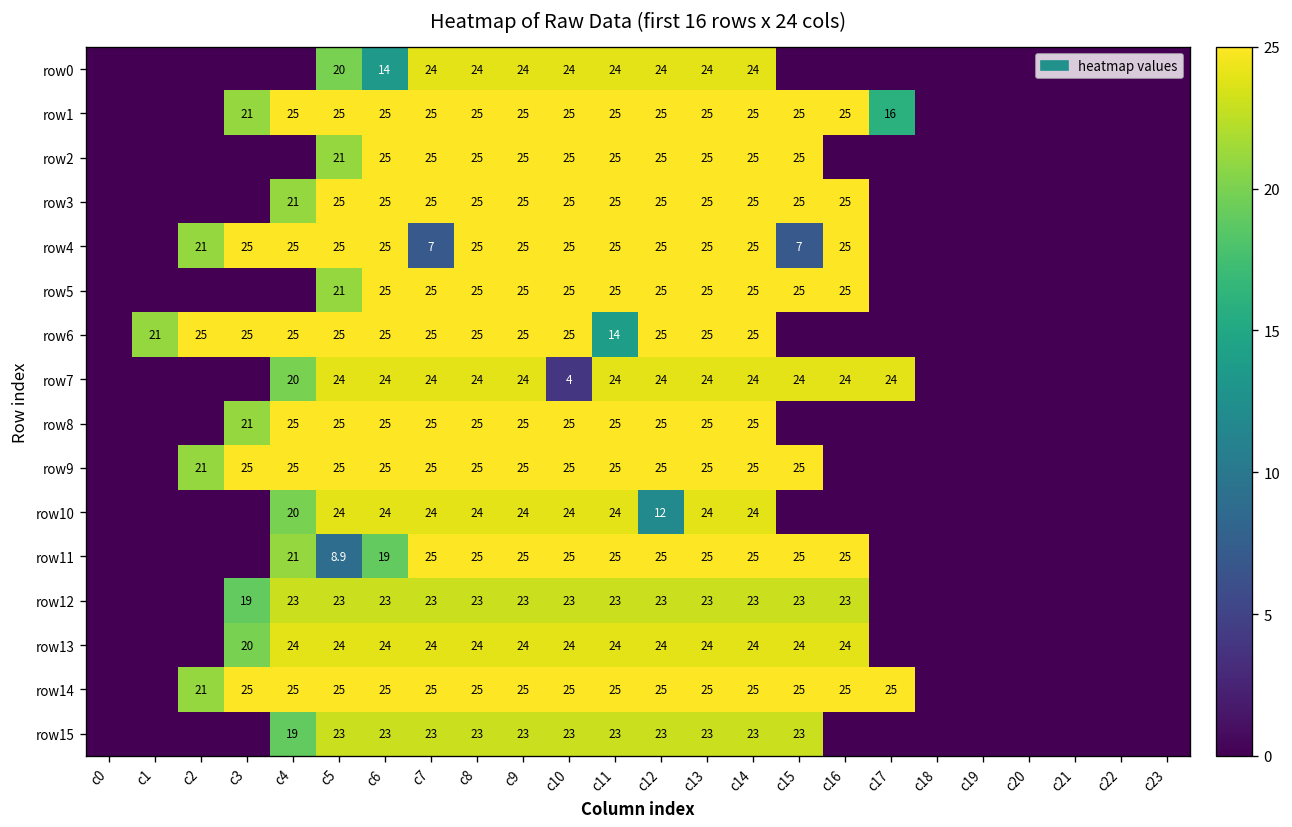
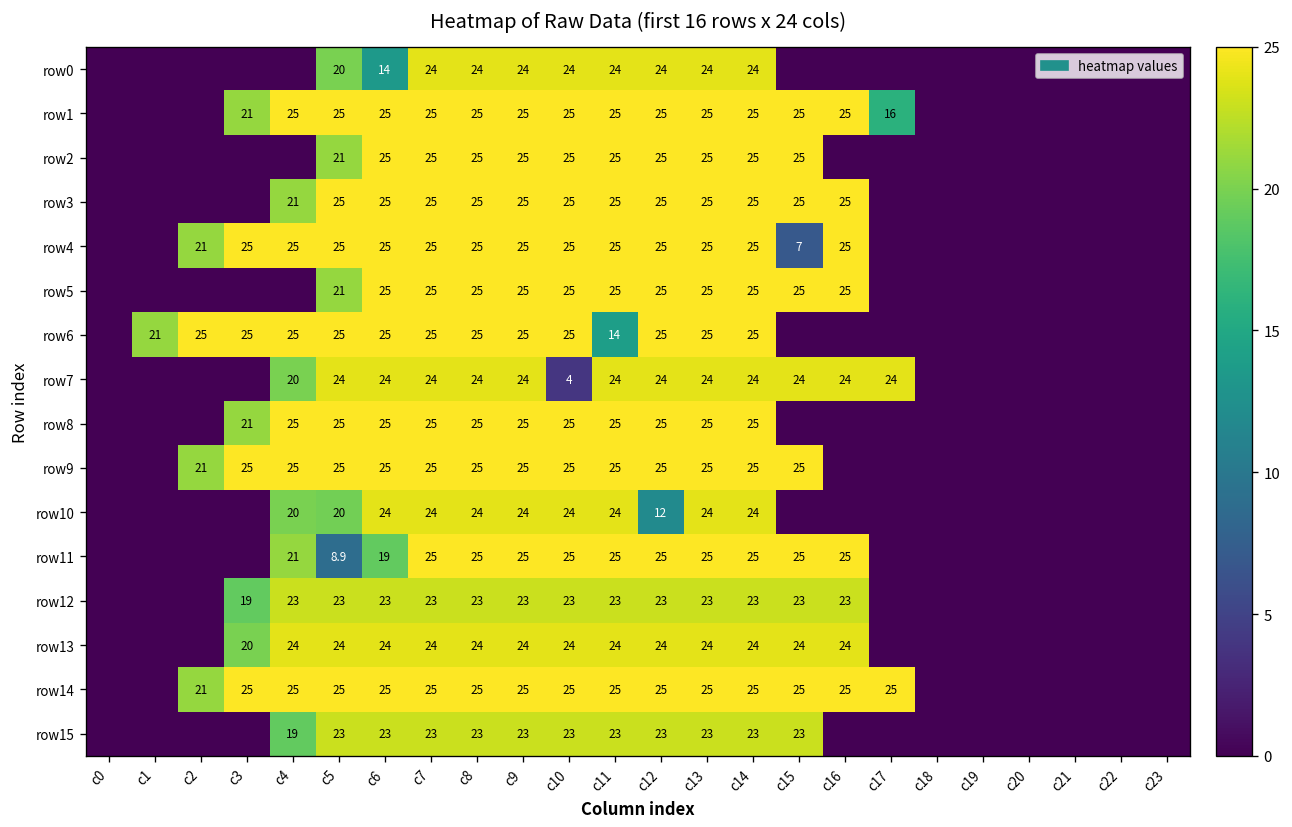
  {
    "row4": {
      "c2": 21,
      "c3": 25,
      "c4": 25,
      "c5": 25,
      "c6": 25,
-     "c7": 7,
+     "c7": 25,
      "c8": 25,
      "c9": 25,
      "c10": 25,
      "c11": 25,
      "c12": 25,
      "c13": 25,
      "c14": 25,
      "c15": 7,
      "c16": 25
    },
    "row10": {
      "c4": 20,
-     "c5": 24,
+     "c5": 20,
      "c6": 24,
      "c7": 24,
      "c8": 24,
      "c9": 24,
      "c10": 24,
      "c11": 24,
      "c12": 12,
      "c13": 24,
      "c14": 24
    }
  }
